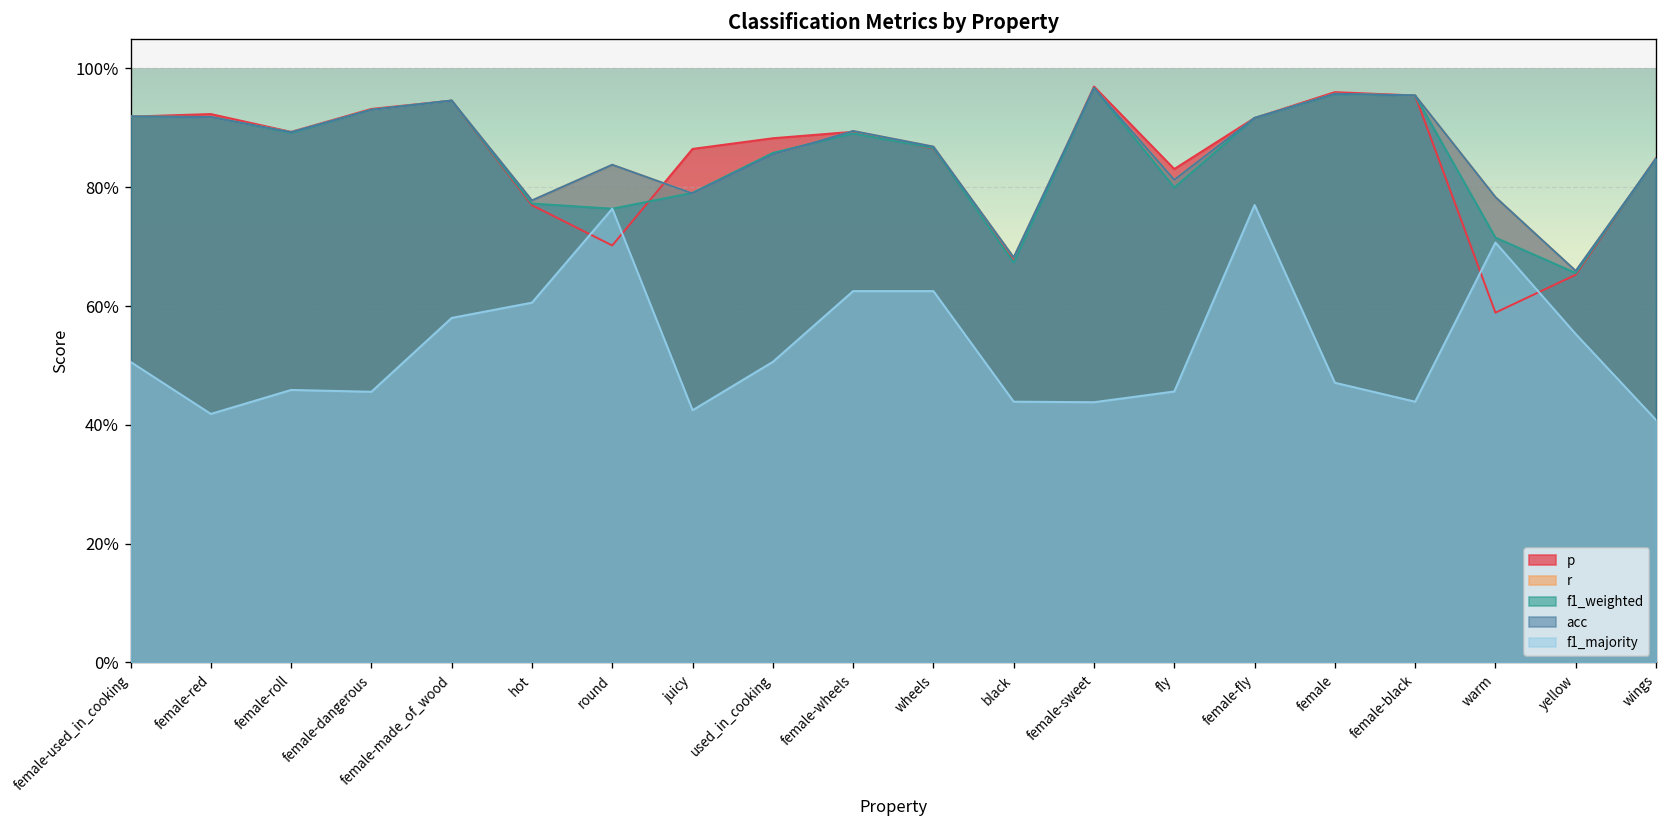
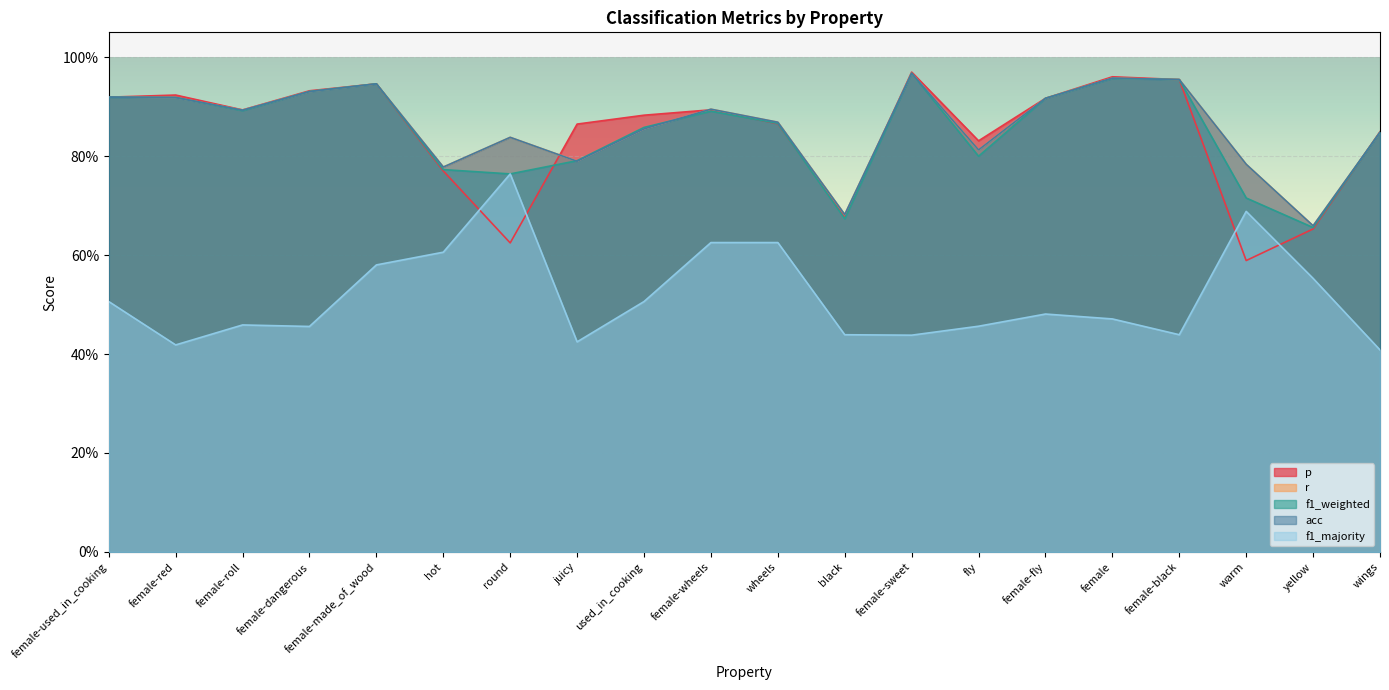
  {
    "p": {
-     "round": "70%",
+     "round": "62%",
      "juicy": "86%",
      "used_in_cooking": "88%",
      "fly": "83%",
      "warm": "59%"
    },
    "f1_majority": {
      "female-used_in_cooking": "51%",
      "female-red": "42%",
      "female-roll": "46%",
      "female-dangerous": "46%",
      "female-made_of_wood": "58%",
      "hot": "61%",
      "juicy": "42%",
      "used_in_cooking": "51%",
      "female-wheels": "63%",
      "wheels": "63%",
      "black": "44%",
      "female-sweet": "44%",
      "fly": "46%",
-     "female-fly": "77%",
+     "female-fly": "48%",
      "female": "47%",
      "female-black": "44%",
-     "warm": "71%",
+     "warm": "69%",
      "yellow": "55%",
      "wings": "41%"
    }
  }
